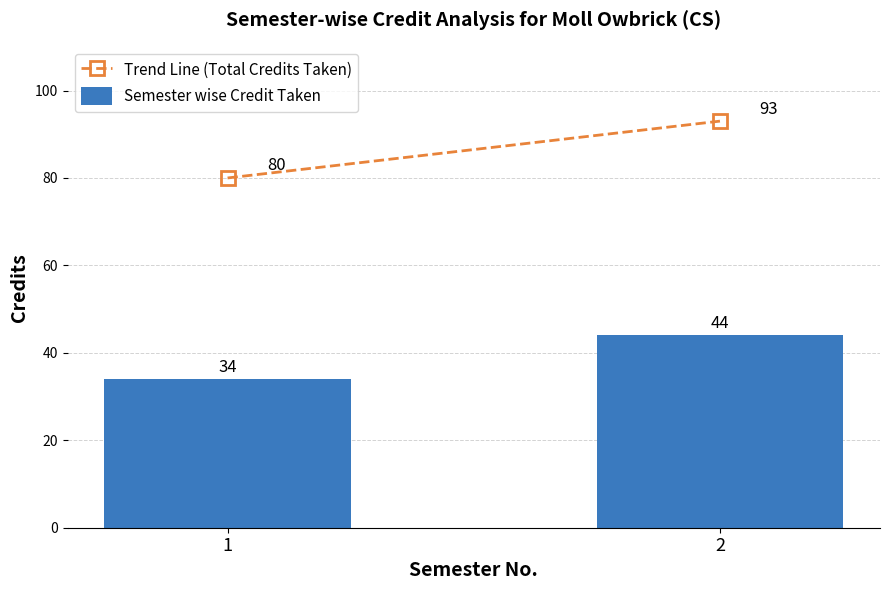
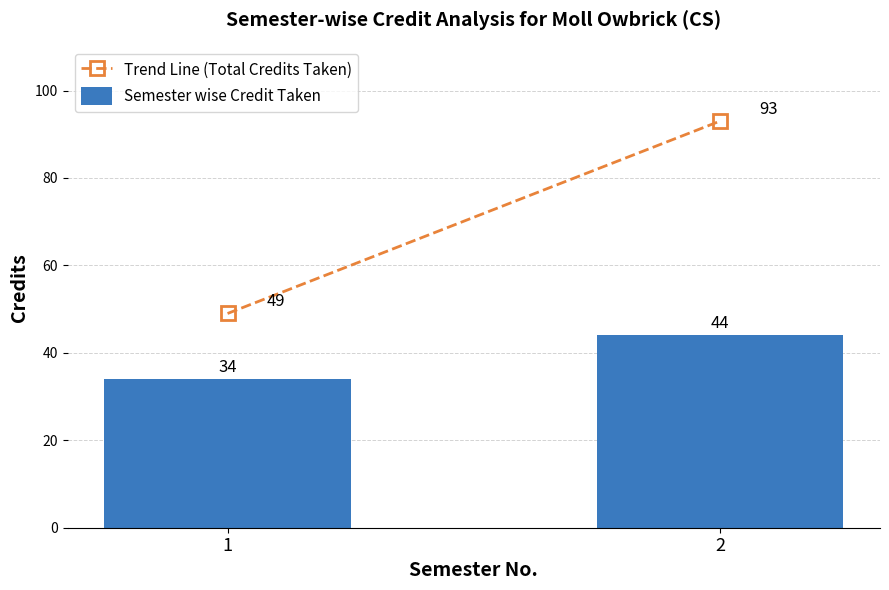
  {
    "Trend Line (Total Credits Taken)": {
-     "1": 80
+     "1": 49
    },
    "Semester wise Credit Taken": {
      "1": 34,
      "2": 44
    }
  }
